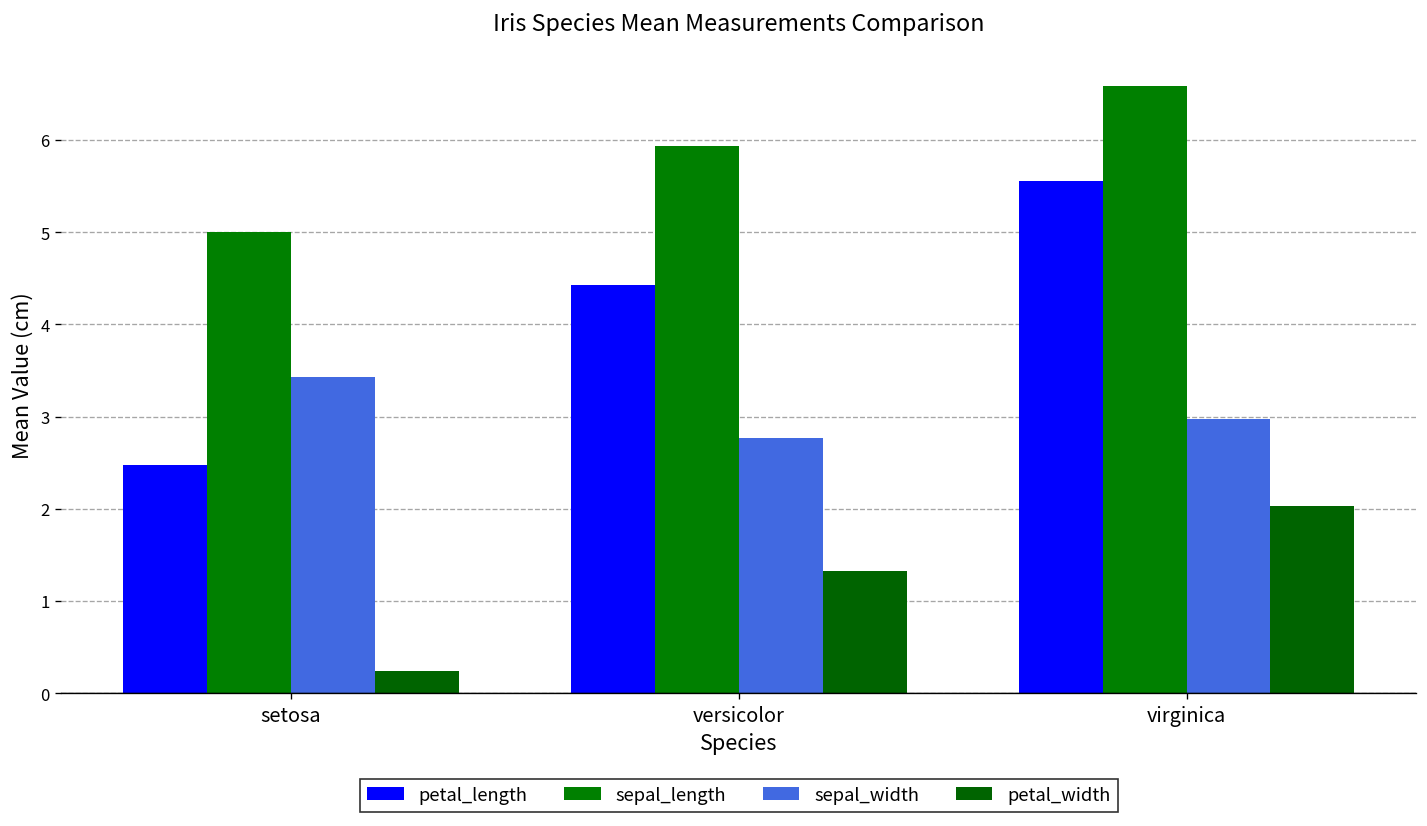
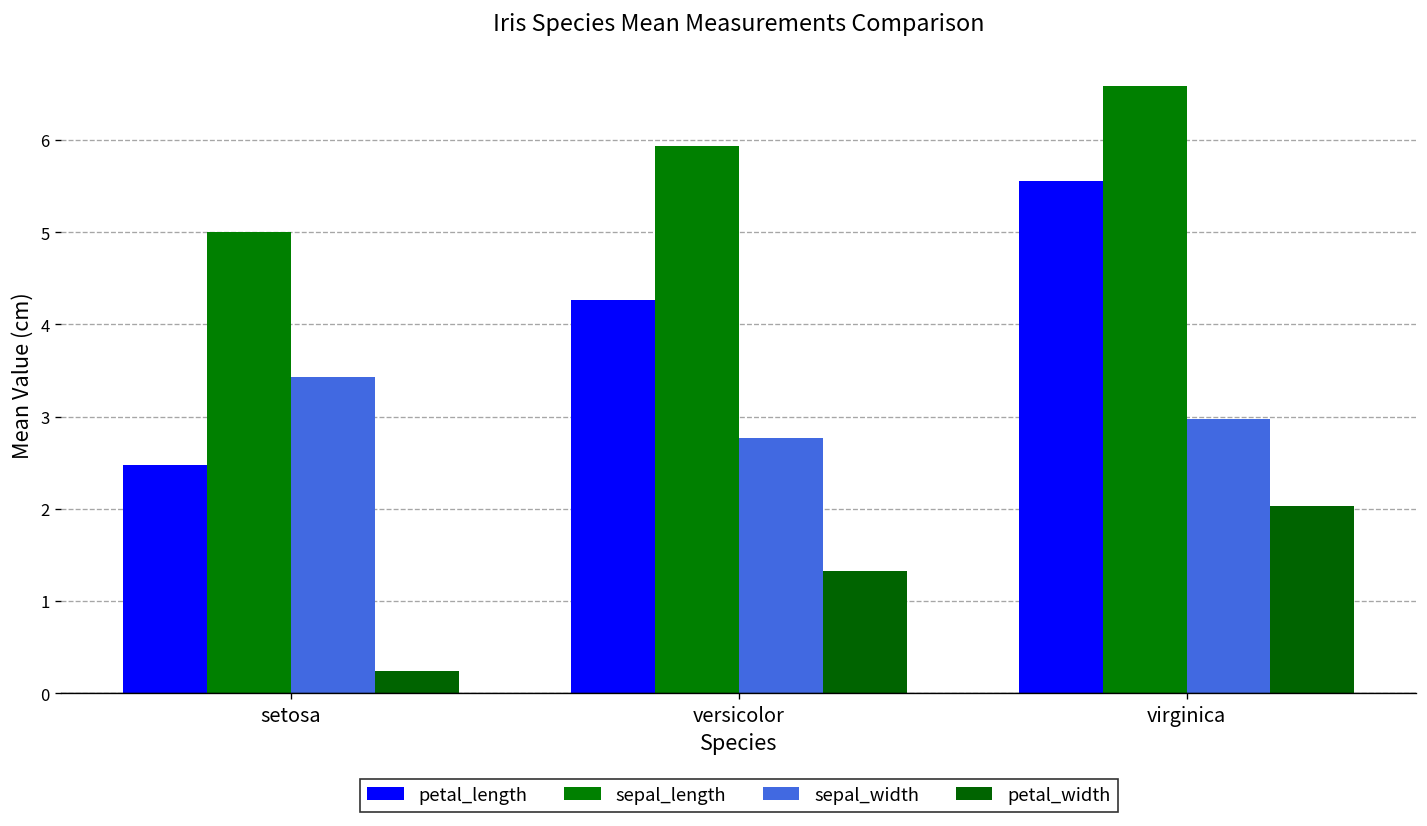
  {
    "petal_length": {
      "setosa": 2.5,
-     "versicolor": 4.4,
+     "versicolor": 4.3,
      "virginica": 5.6
    },
    "sepal_width": {
      "setosa": 3.4,
      "versicolor": 2.8,
      "virginica": 3.0
    }
  }
